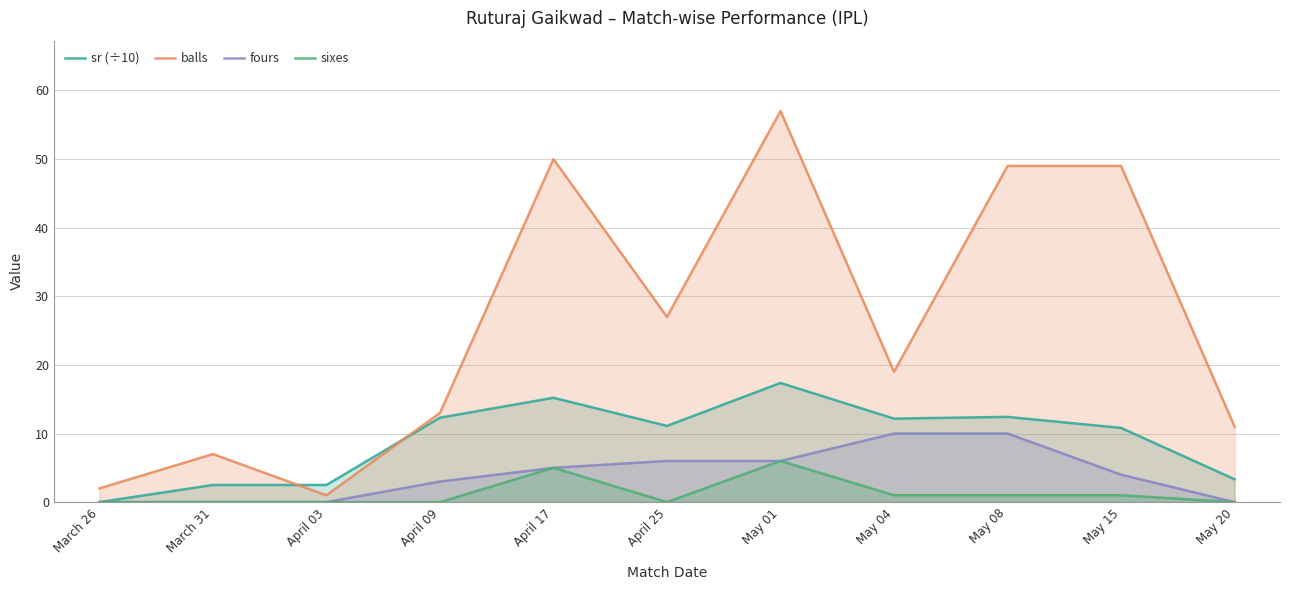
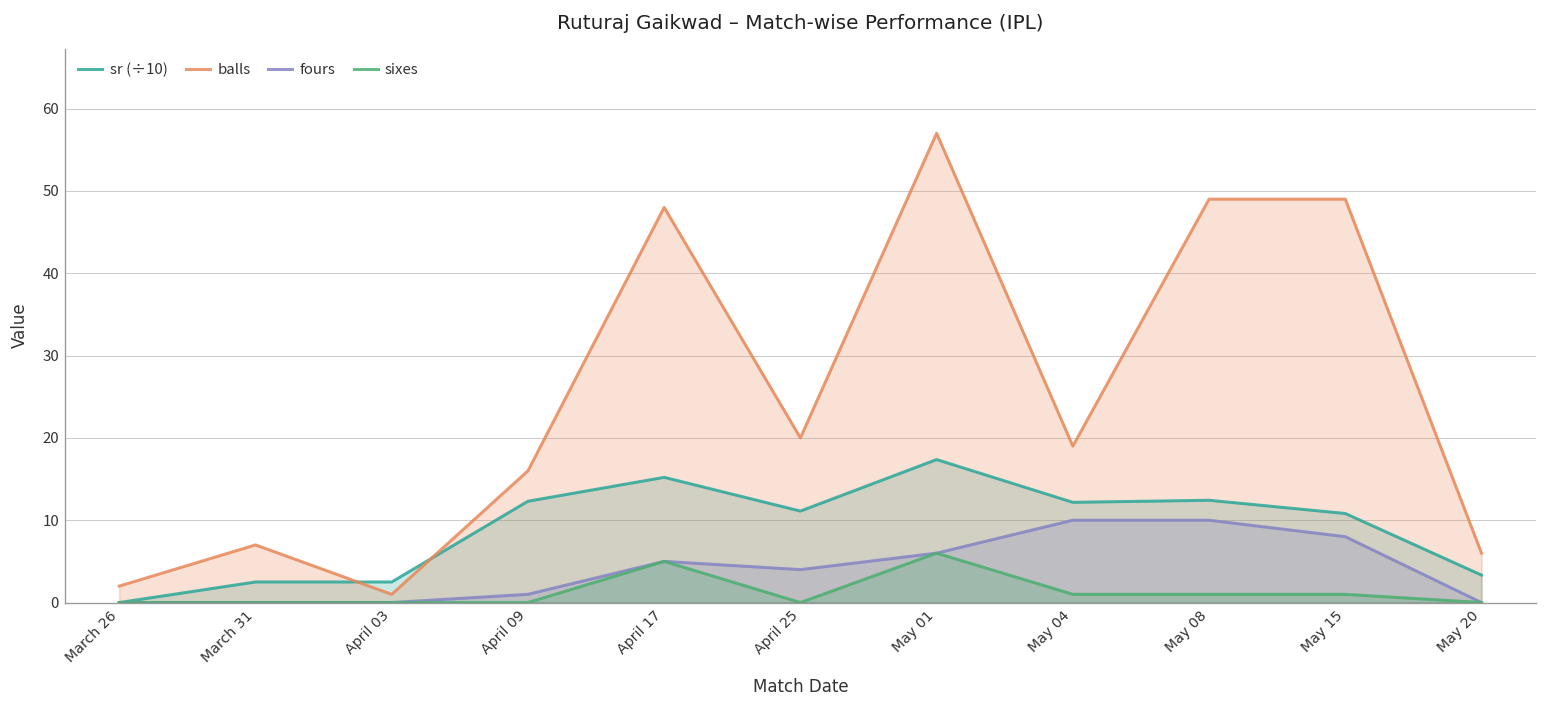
  {
    "balls": {
      "March 26": 2,
      "March 31": 7,
      "April 03": 1,
-     "April 09": 13,
-     "April 17": 50,
-     "April 25": 27,
+     "April 09": 16,
+     "April 17": 48,
+     "April 25": 20,
      "May 01": 57,
      "May 04": 19,
      "May 08": 49,
      "May 15": 49,
-     "May 20": 11
+     "May 20": 6
    },
    "fours": {
-     "April 09": 3,
-     "April 25": 6,
+     "April 09": 1,
+     "April 25": 4,
      "May 04": 10,
      "May 08": 10,
-     "May 15": 4
+     "May 15": 8
    }
  }
